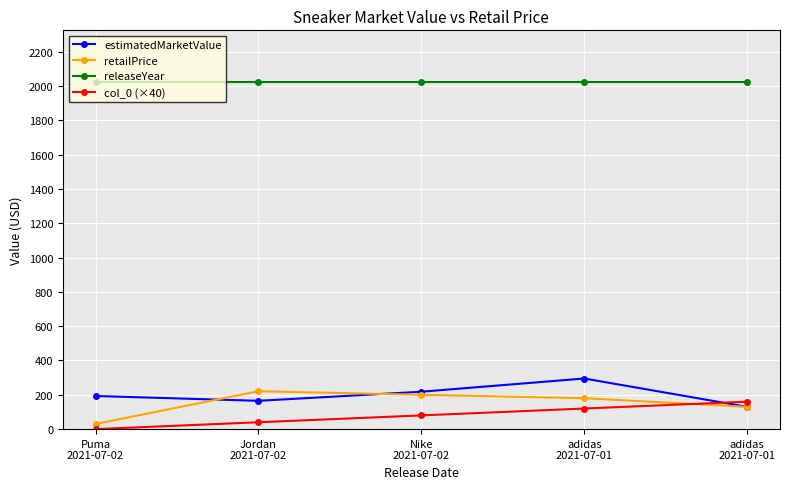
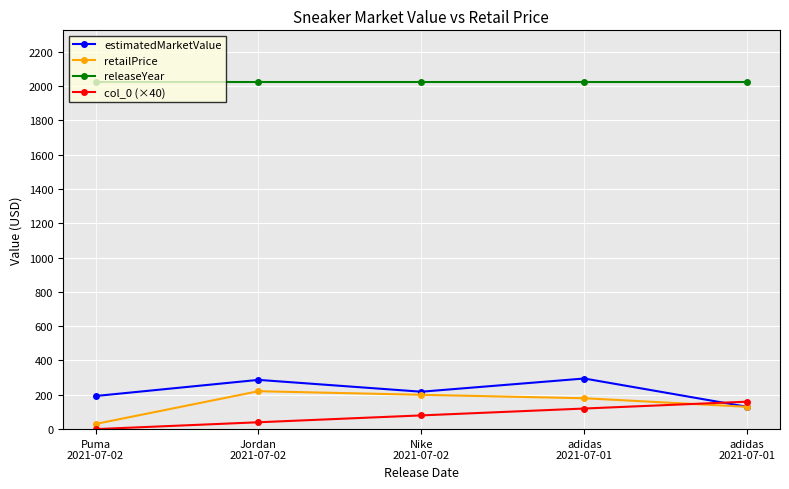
  {
    "estimatedMarketValue": {
      "Puma 2021-07-02": 190,
-     "Jordan 2021-07-02": 170,
+     "Jordan 2021-07-02": 290,
      "Nike 2021-07-02": 220
    },
    "retailPrice": {
      "Puma 2021-07-02": 30,
      "Jordan 2021-07-02": 220,
      "Nike 2021-07-02": 200
    },
    "releaseYear": {
      "Jordan 2021-07-02": 2020,
      "Nike 2021-07-02": 2020
    },
    "col_0 (×40)": {
      "Puma 2021-07-02": 0,
      "Jordan 2021-07-02": 40,
      "Nike 2021-07-02": 80
    }
  }
